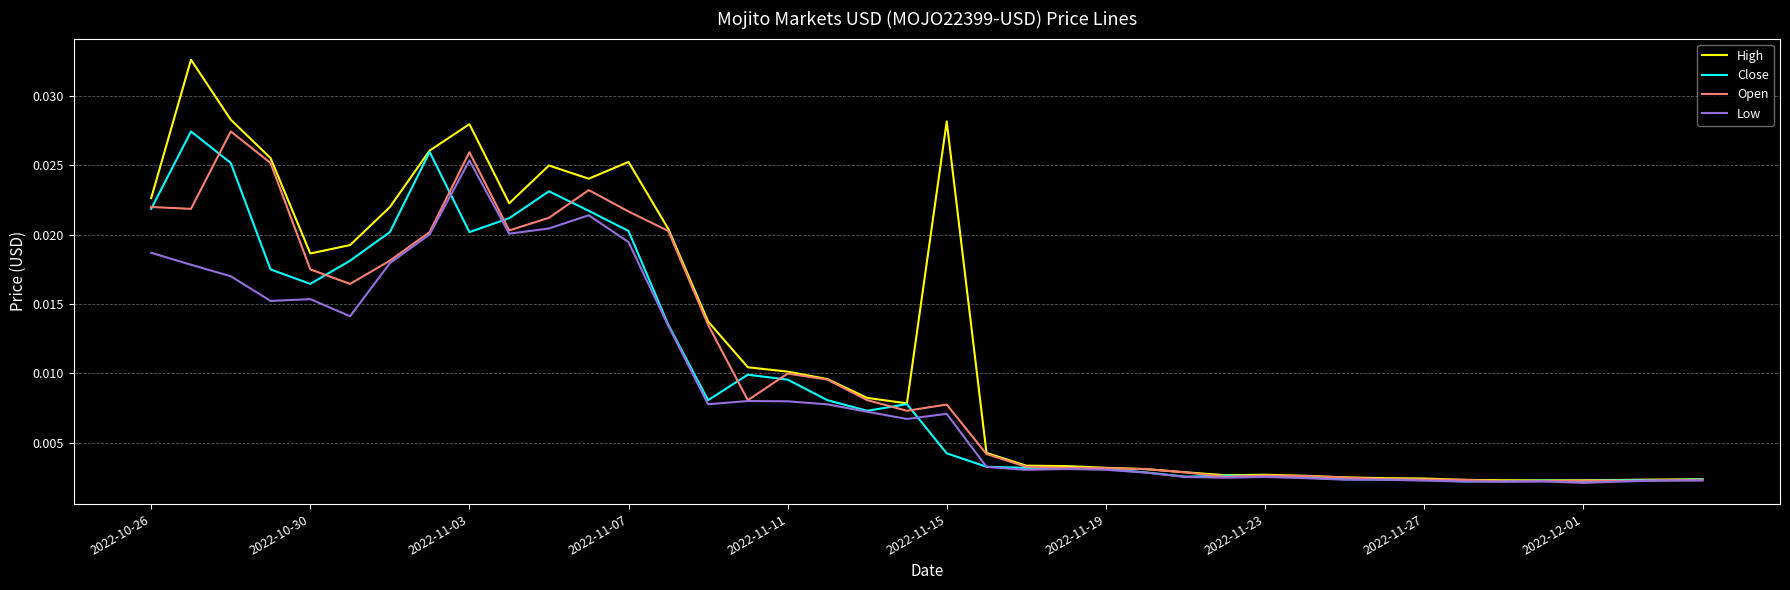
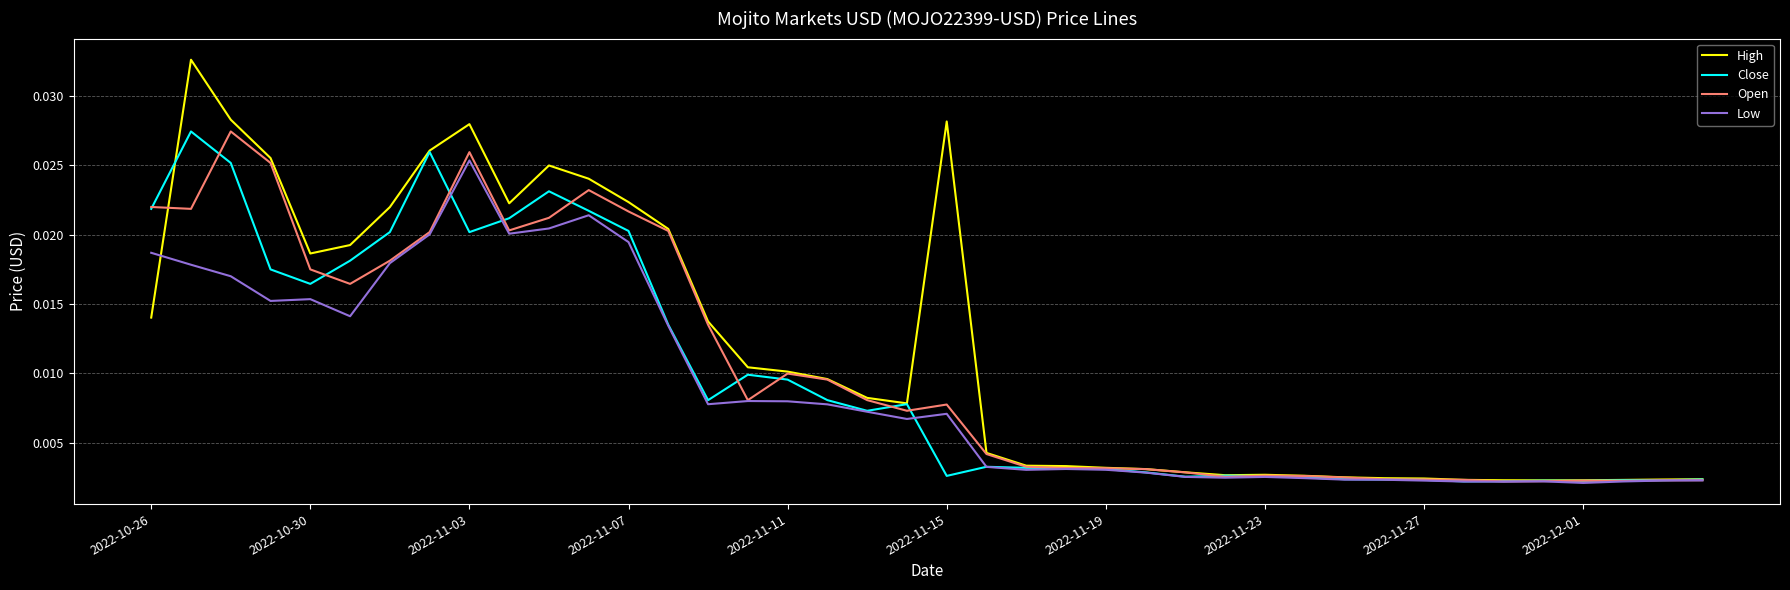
  {
    "High": {
-     "2022-10-26": 0.0226,
+     "2022-10-26": 0.0140,
      "2022-10-30": 0.0186,
      "2022-11-03": 0.0280,
-     "2022-11-07": 0.0253,
+     "2022-11-07": 0.0224,
      "2022-11-15": 0.0282
    },
    "Close": {
      "2022-10-30": 0.0165,
      "2022-11-03": 0.0202,
      "2022-11-07": 0.0203,
      "2022-11-11": 0.0095,
-     "2022-11-15": 0.0042
+     "2022-11-15": 0.0026
    },
    "Open": {
      "2022-10-30": 0.0175,
      "2022-11-03": 0.0260,
      "2022-11-07": 0.0217,
      "2022-11-15": 0.0078
    },
    "Low": {
      "2022-10-26": 0.0187,
      "2022-10-30": 0.0154,
      "2022-11-03": 0.0254,
      "2022-11-07": 0.0195,
      "2022-11-11": 0.0080,
      "2022-11-15": 0.0071
    }
  }
